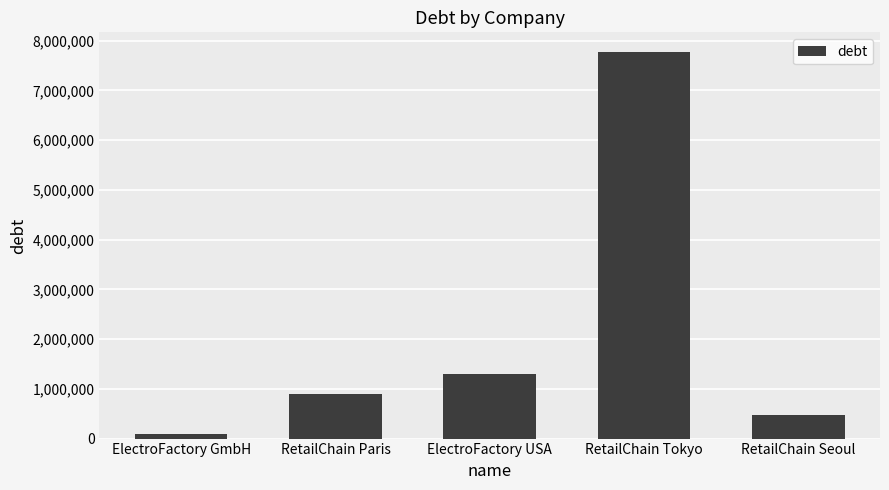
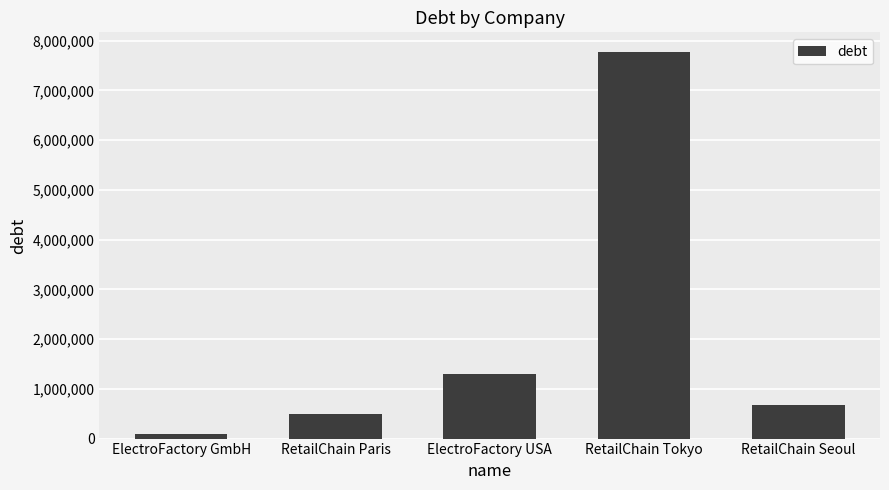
  {
    "ElectroFactory GmbH": "100,000",
-   "RetailChain Paris": "900,000",
+   "RetailChain Paris": "500,000",
    "ElectroFactory USA": "1,300,000",
    "RetailChain Tokyo": "7,800,000",
-   "RetailChain Seoul": "500,000"
+   "RetailChain Seoul": "700,000"
  }
